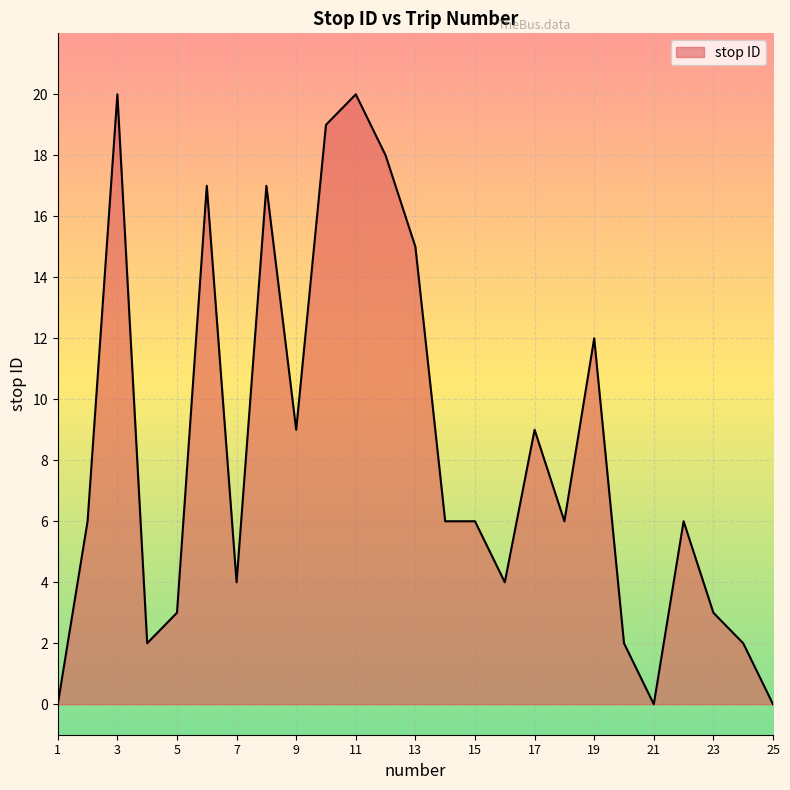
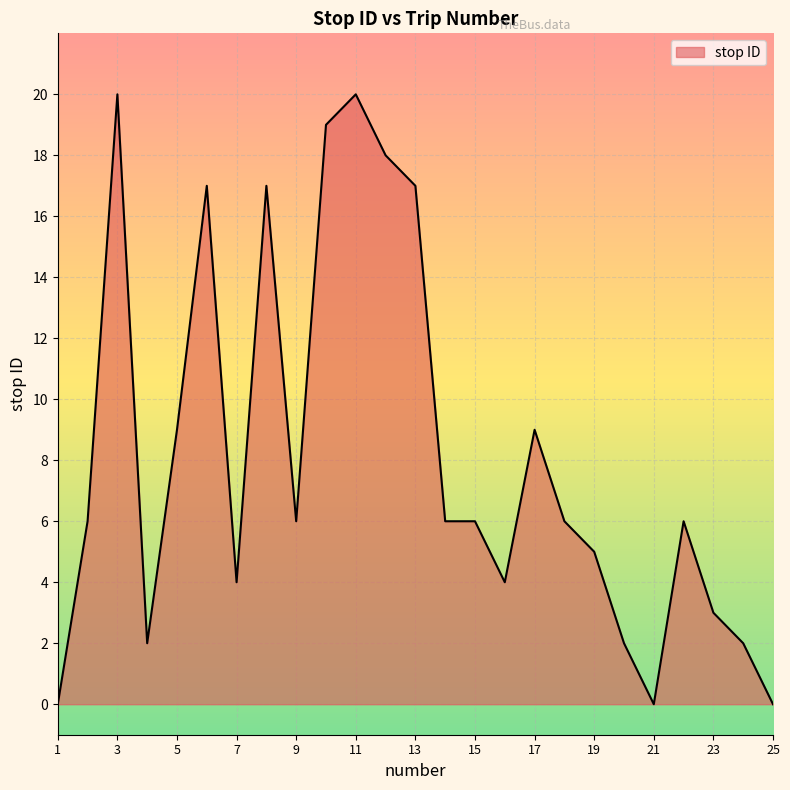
  {
    "1": 0,
    "3": 20,
-   "5": 3,
+   "5": 9,
    "7": 4,
-   "9": 9,
+   "9": 6,
    "11": 20,
-   "13": 15,
+   "13": 17,
    "15": 6,
    "17": 9,
-   "19": 12,
+   "19": 5,
    "21": 0,
    "23": 3,
    "25": 0
  }
